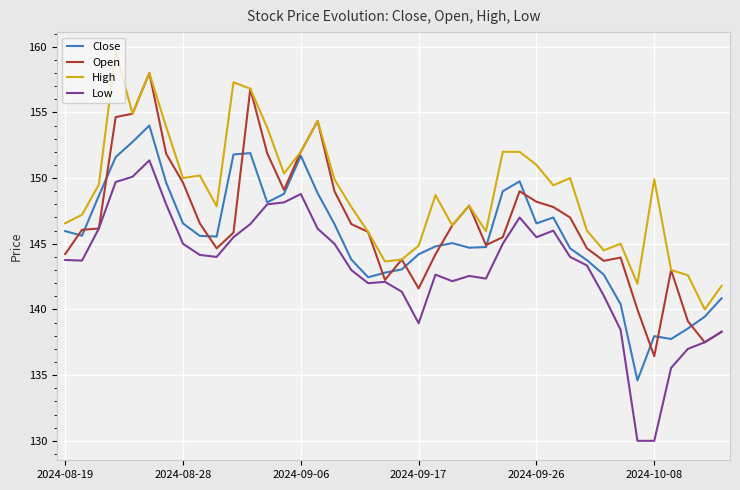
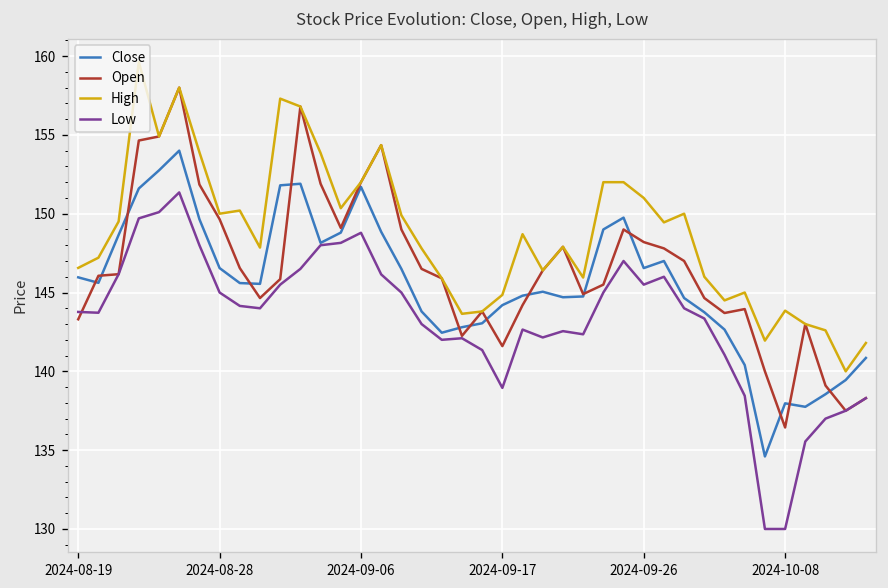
  {
    "Close": {
      "2024-08-19": 146.0,
      "2024-08-28": 146.6,
      "2024-09-06": 151.7,
      "2024-09-17": 144.2,
      "2024-09-26": 146.6,
      "2024-10-08": 138.0
    },
    "Open": {
-     "2024-08-19": 144.2,
+     "2024-08-19": 143.3,
      "2024-08-28": 149.7,
      "2024-09-17": 141.6,
      "2024-09-26": 148.2,
      "2024-10-08": 136.4
    },
    "High": {
      "2024-08-19": 146.6,
      "2024-08-28": 150.0,
      "2024-09-17": 144.9,
      "2024-09-26": 151.0,
-     "2024-10-08": 149.9
+     "2024-10-08": 143.9
    },
    "Low": {
      "2024-08-19": 143.8,
      "2024-08-28": 145.0,
      "2024-09-06": 148.8,
      "2024-09-17": 139.0,
      "2024-09-26": 145.5,
      "2024-10-08": 130.0
    }
  }
